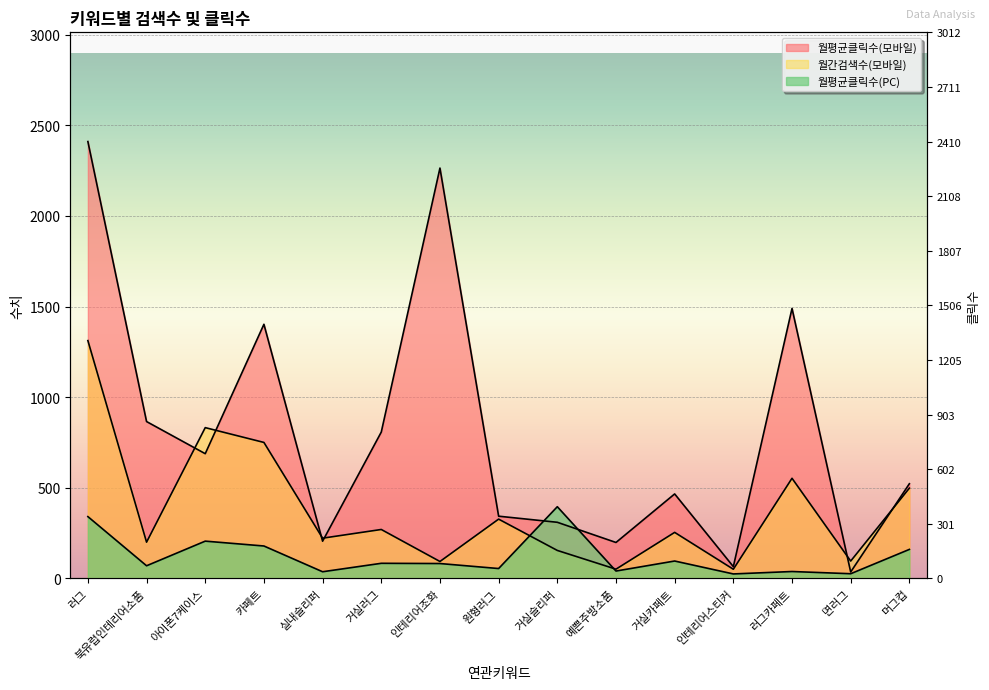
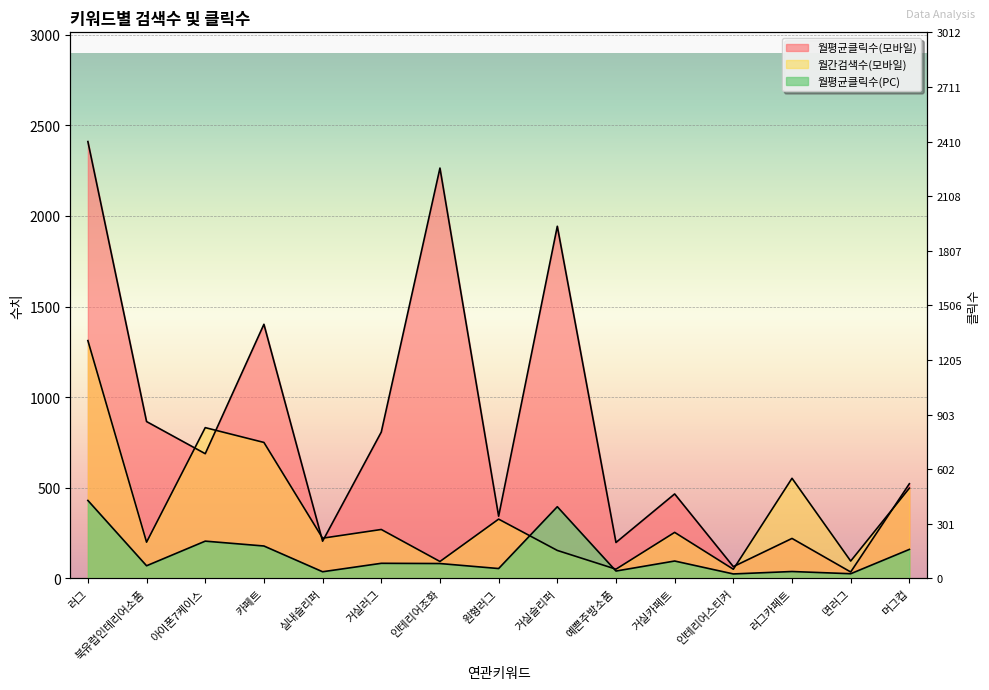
  {
    "월평균클릭수(모바일)": {
      "러그": 2410,
      "북유럽인테리어소품": 870,
      "아이폰7케이스": 690,
      "카페트": 1400,
      "실내슬리퍼": 210,
      "거실러그": 810,
      "인테리어조화": 2260,
      "원형러그": 340,
-     "거실슬리퍼": 310,
+     "거실슬리퍼": 1940,
      "예쁜주방소품": 200,
      "거실카페트": 470,
      "인테리어스티커": 70,
-     "러그카페트": 1490,
+     "러그카페트": 220,
      "머그컵": 520
    },
    "월간검색수(모바일)": {
      "러그": 1310,
      "북유럽인테리어소품": 200,
      "아이폰7케이스": 830,
      "카페트": 750,
      "실내슬리퍼": 220,
      "거실러그": 270,
      "원형러그": 330,
      "거실슬리퍼": 150,
      "거실카페트": 250,
      "인테리어스티커": 50,
      "러그카페트": 550,
      "면러그": 100,
      "머그컵": 500
    },
    "월평균클릭수(PC)": {
-     "러그": 340,
+     "러그": 430,
      "북유럽인테리어소품": 70,
      "아이폰7케이스": 210,
      "카페트": 180,
      "실내슬리퍼": 40,
      "거실러그": 80,
      "원형러그": 50,
      "거실슬리퍼": 400,
      "거실카페트": 100,
      "인테리어스티커": 20,
      "러그카페트": 40,
      "머그컵": 160
    }
  }
